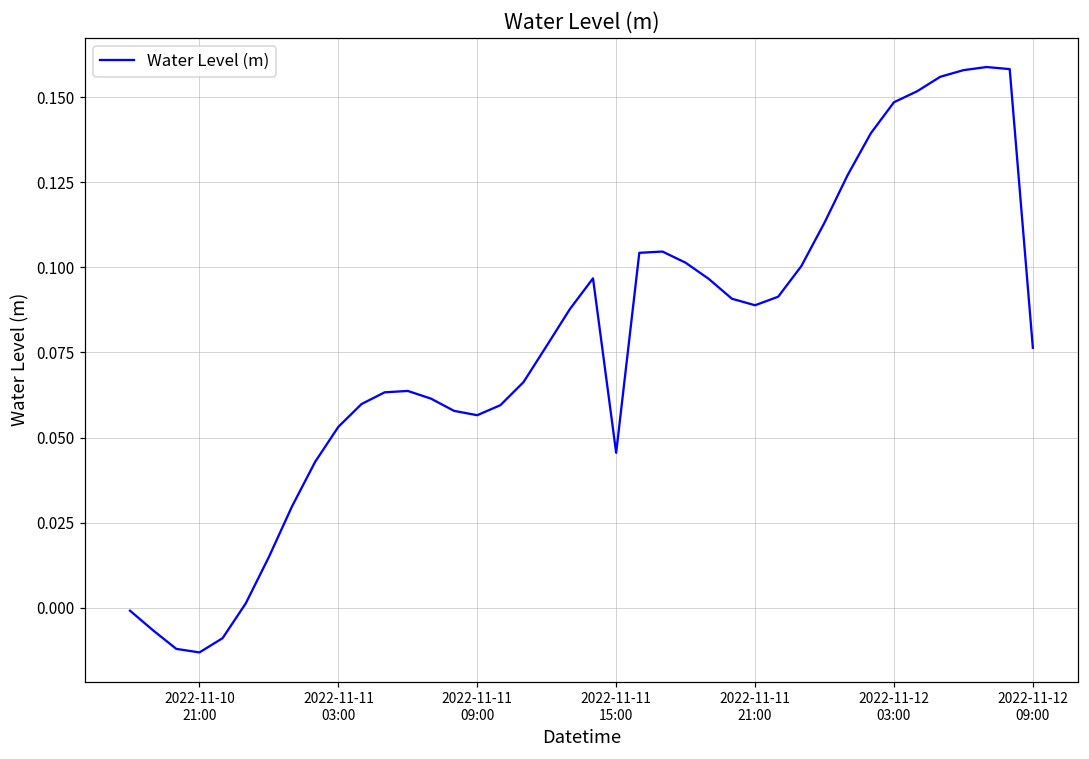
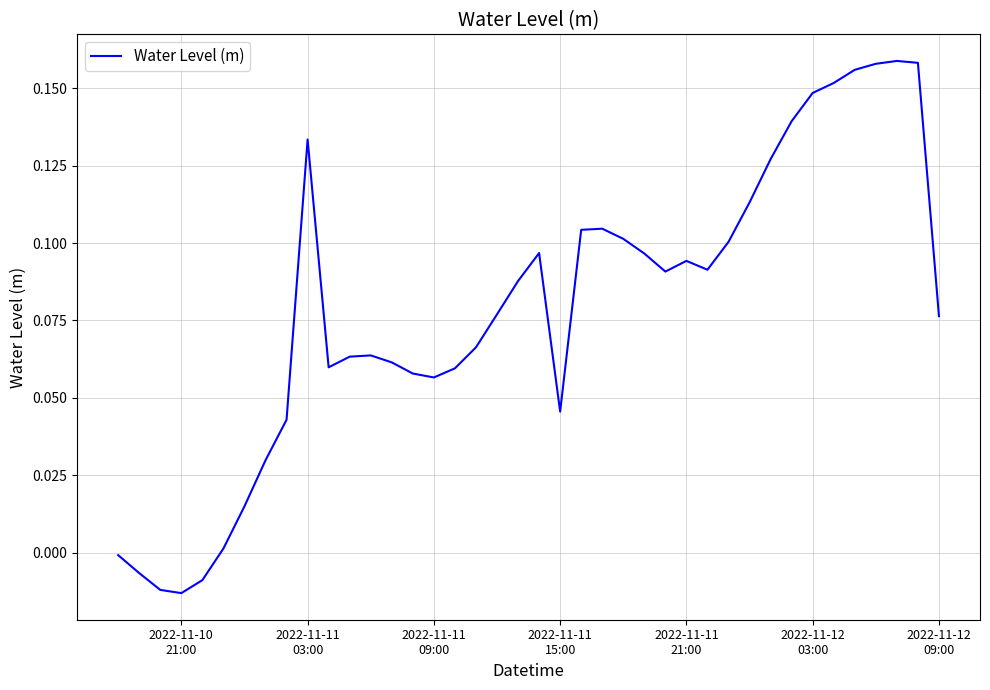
  {
    "2022-11-10 21:00": -0.013,
-   "2022-11-11 03:00": 0.053,
+   "2022-11-11 03:00": 0.133,
    "2022-11-11 09:00": 0.057,
    "2022-11-11 15:00": 0.046,
-   "2022-11-11 21:00": 0.089,
+   "2022-11-11 21:00": 0.094,
    "2022-11-12 03:00": 0.149,
    "2022-11-12 09:00": 0.076
  }
